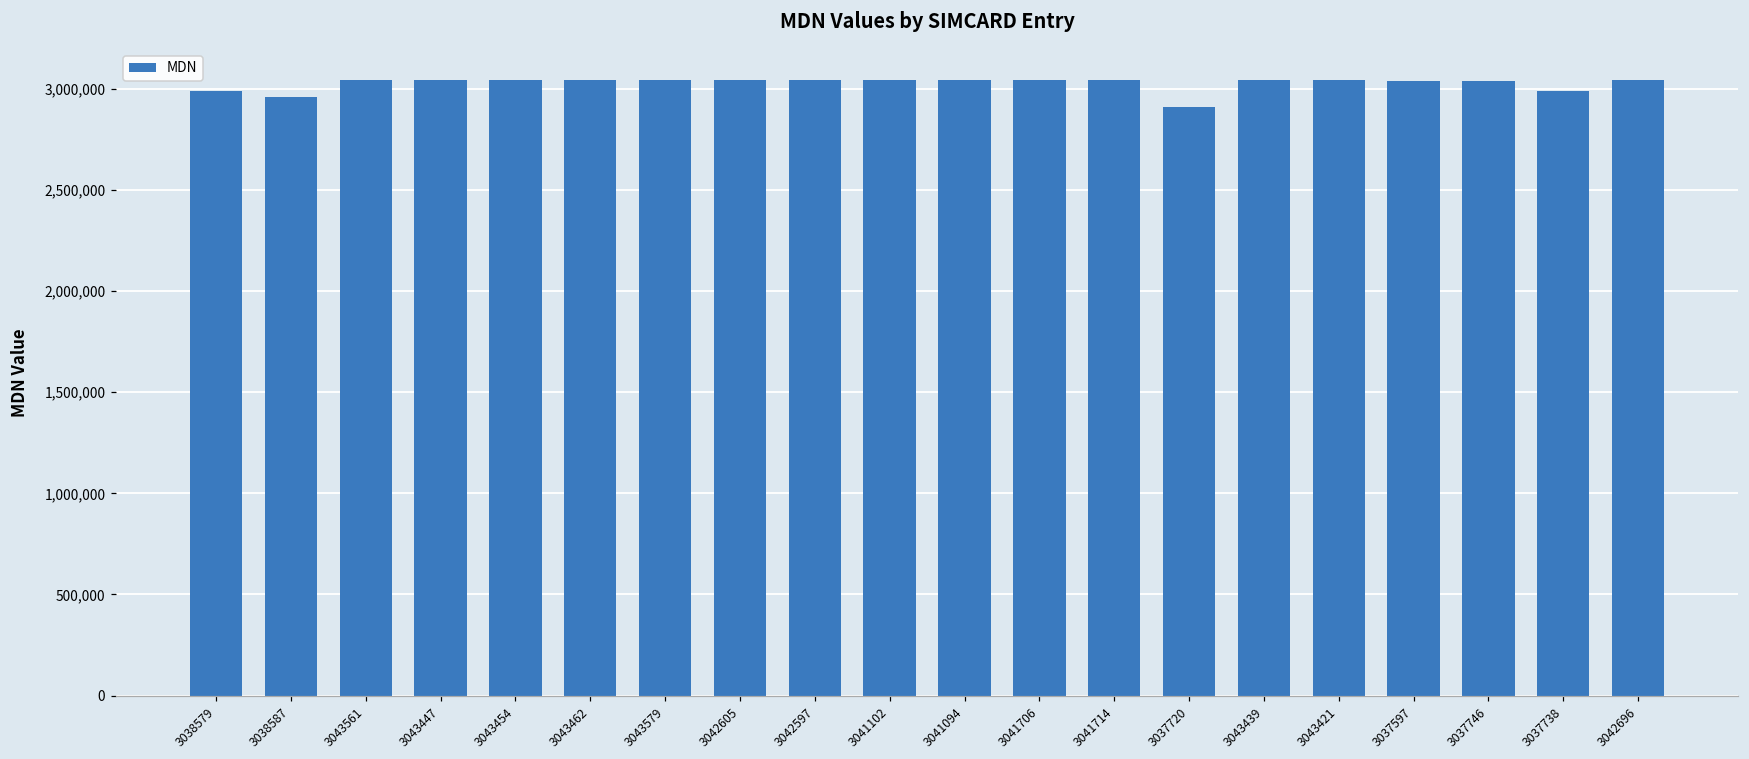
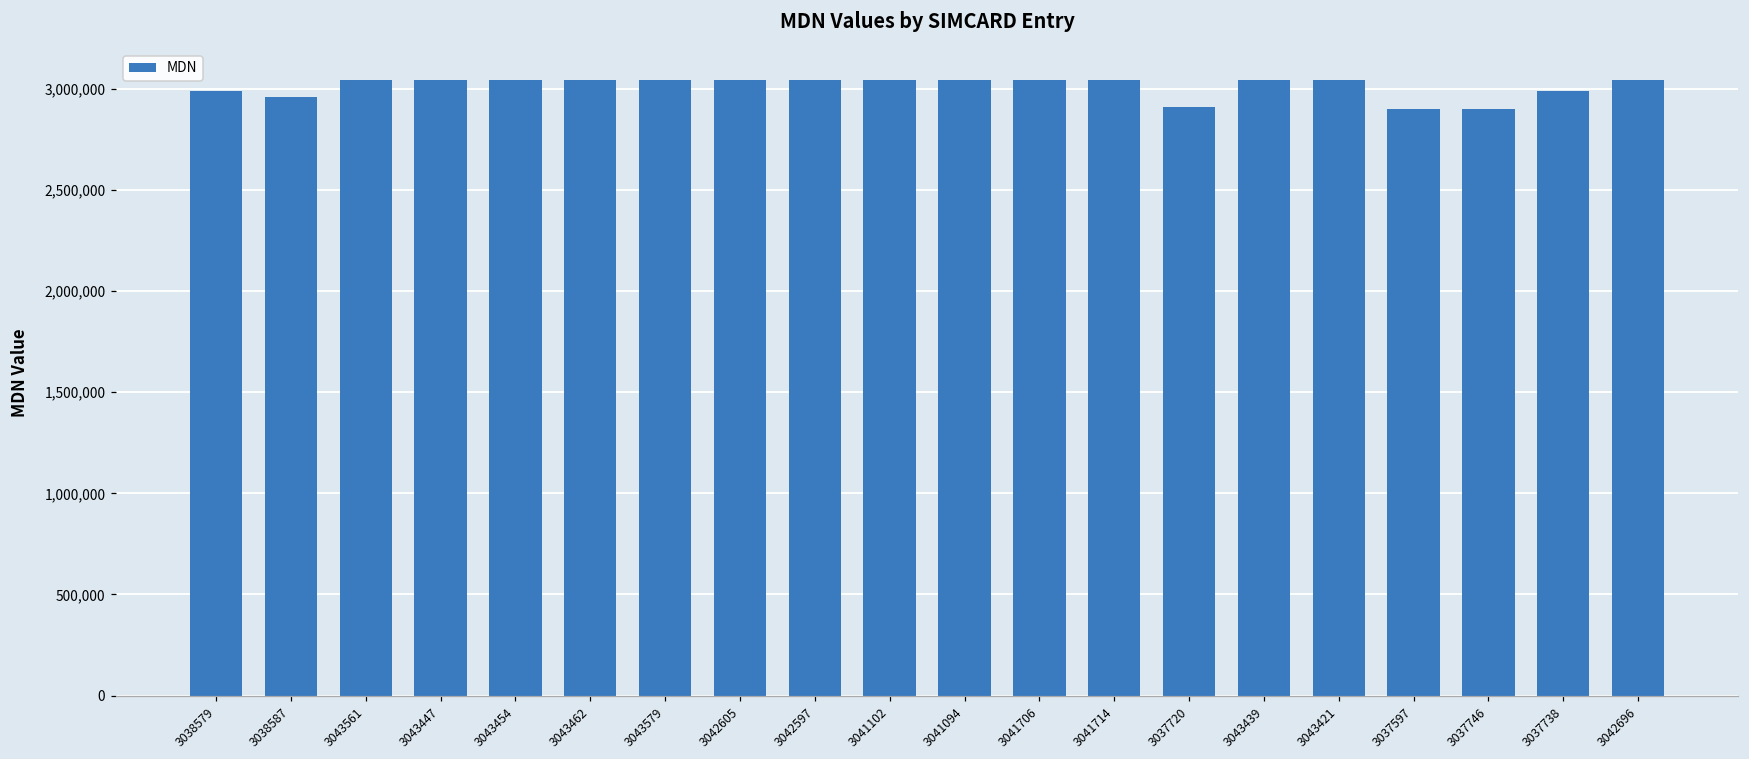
  {
    "3038579": "2,990,000",
    "3038587": "2,960,000",
    "3043561": "3,040,000",
    "3043447": "3,040,000",
    "3043454": "3,040,000",
    "3043462": "3,040,000",
    "3043579": "3,040,000",
    "3042605": "3,040,000",
    "3042597": "3,040,000",
    "3041102": "3,040,000",
    "3041094": "3,040,000",
    "3041706": "3,040,000",
    "3041714": "3,040,000",
    "3037720": "2,910,000",
    "3043439": "3,040,000",
    "3043421": "3,040,000",
-   "3037597": "3,040,000",
-   "3037746": "3,040,000",
+   "3037597": "2,900,000",
+   "3037746": "2,900,000",
    "3037738": "2,990,000",
    "3042696": "3,040,000"
  }
